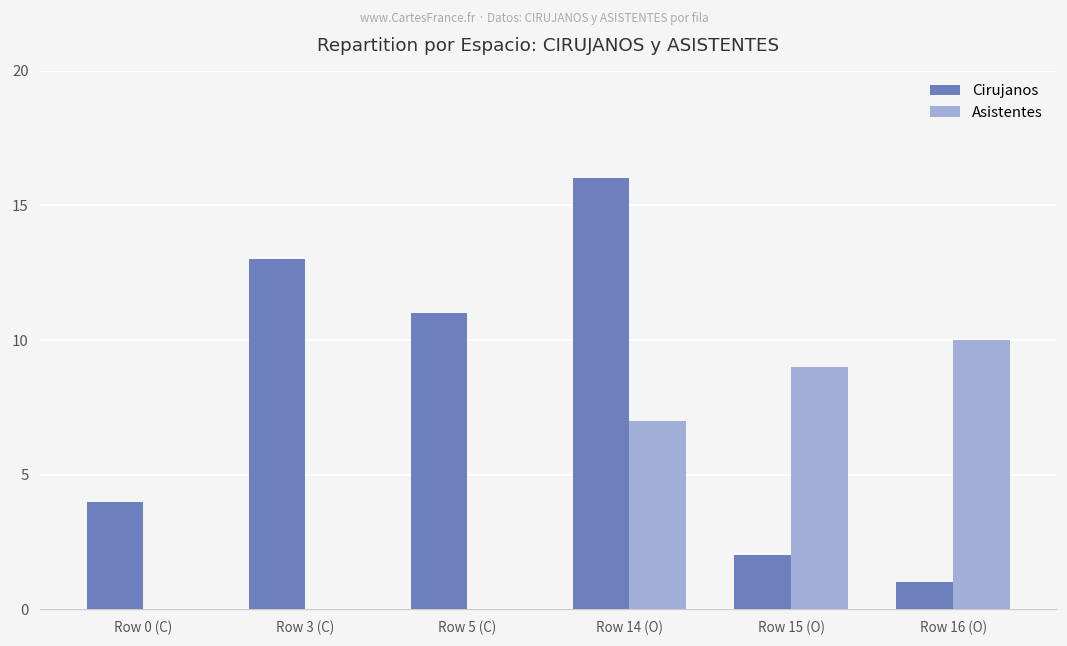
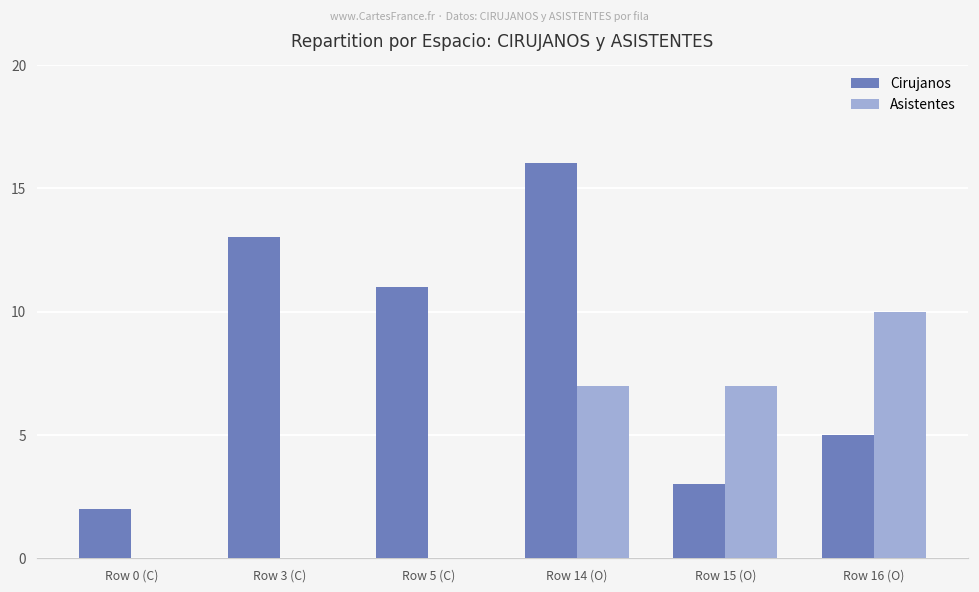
  {
    "Cirujanos": {
-     "Row 0 (C)": 4,
+     "Row 0 (C)": 2,
      "Row 3 (C)": 13,
      "Row 5 (C)": 11,
      "Row 14 (O)": 16,
-     "Row 15 (O)": 2,
-     "Row 16 (O)": 1
+     "Row 15 (O)": 3,
+     "Row 16 (O)": 5
    },
    "Asistentes": {
      "Row 0 (C)": 0,
      "Row 3 (C)": 0,
      "Row 5 (C)": 0,
      "Row 14 (O)": 7,
-     "Row 15 (O)": 9,
+     "Row 15 (O)": 7,
      "Row 16 (O)": 10
    }
  }
